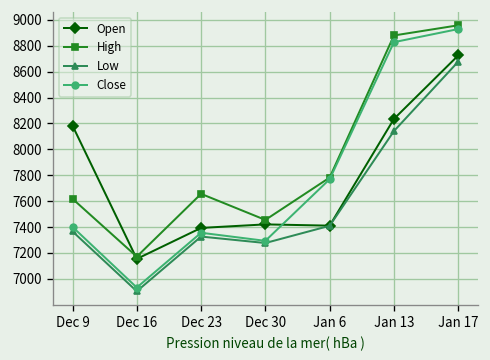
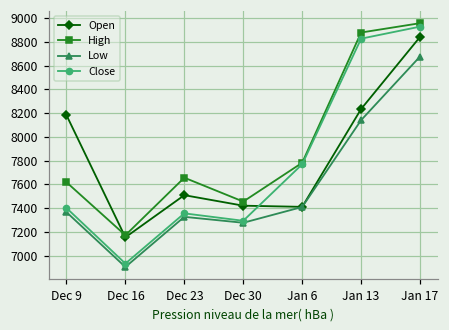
  {
    "Open": {
      "Dec 9": 8180,
-     "Dec 23": 7390,
+     "Dec 23": 7510,
      "Dec 30": 7420,
      "Jan 13": 8230,
-     "Jan 17": 8730
+     "Jan 17": 8840
    }
  }
